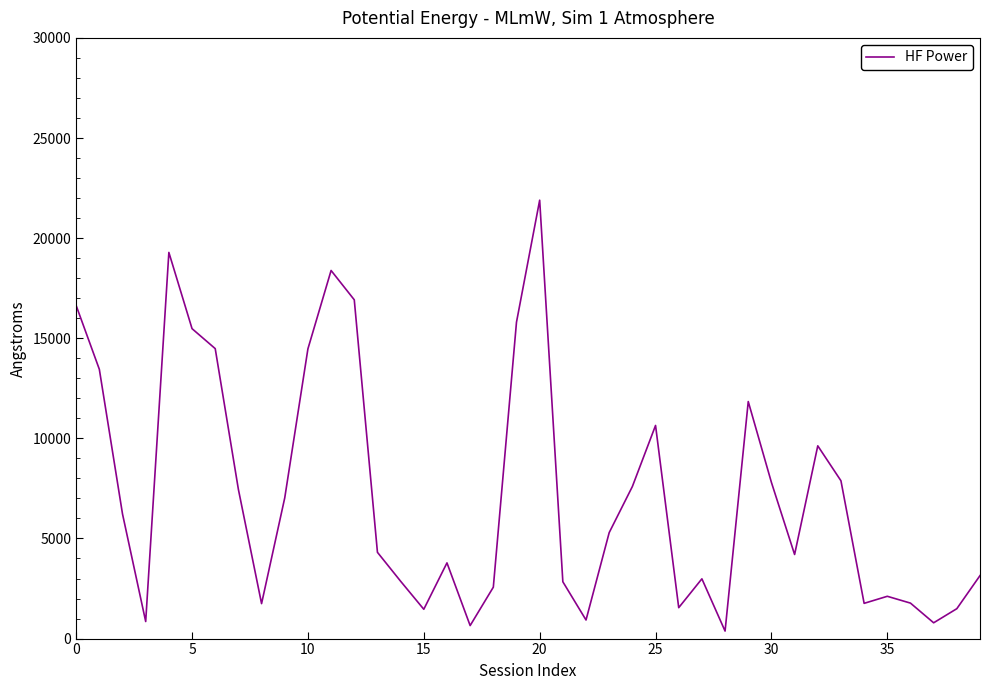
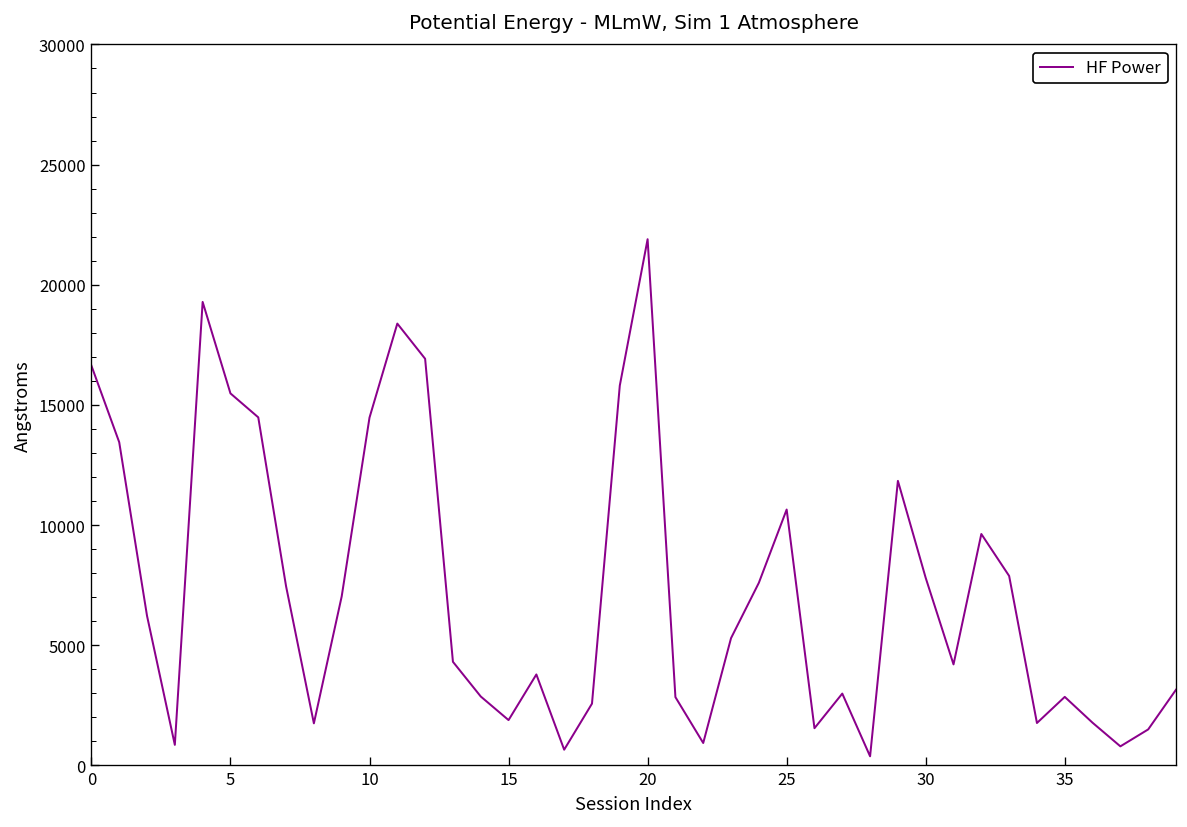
  {
    "0": 16600,
    "5": 15500,
    "10": 14500,
-   "15": 1500,
+   "15": 1900,
    "20": 21900,
    "25": 10600,
    "30": 7800,
-   "35": 2100
+   "35": 2800
  }
